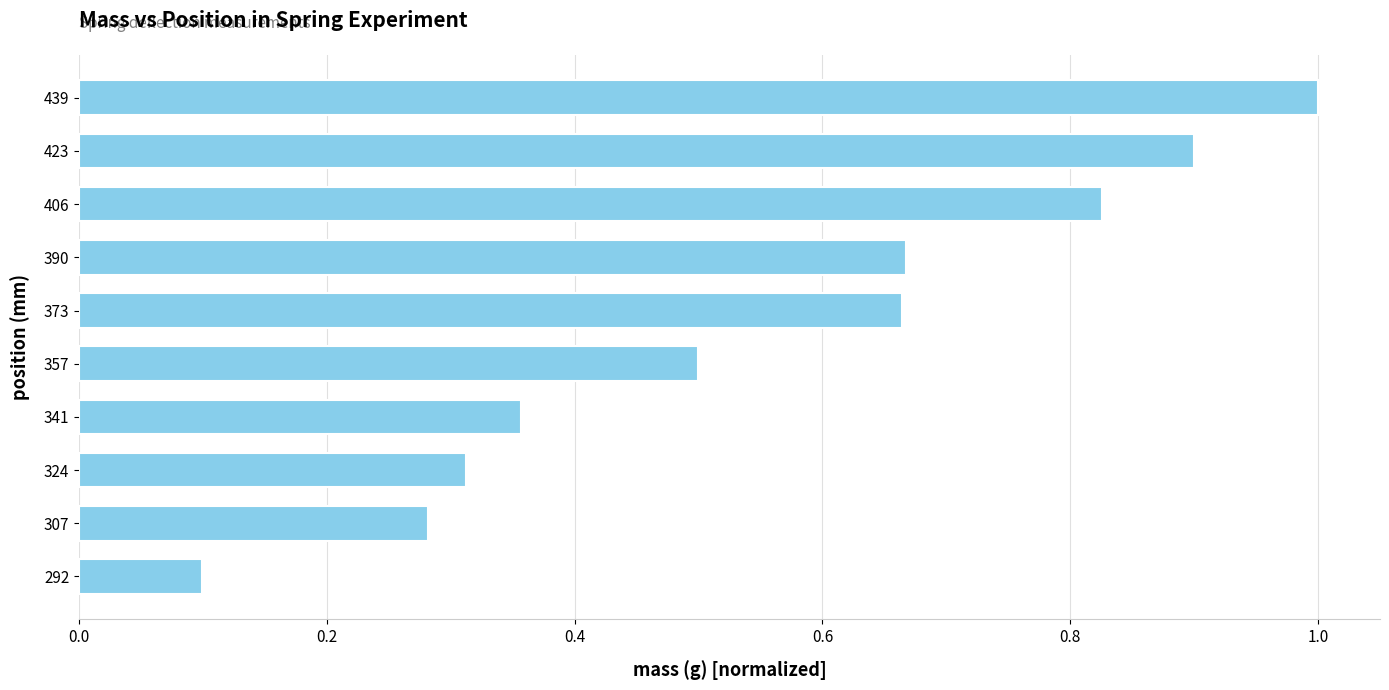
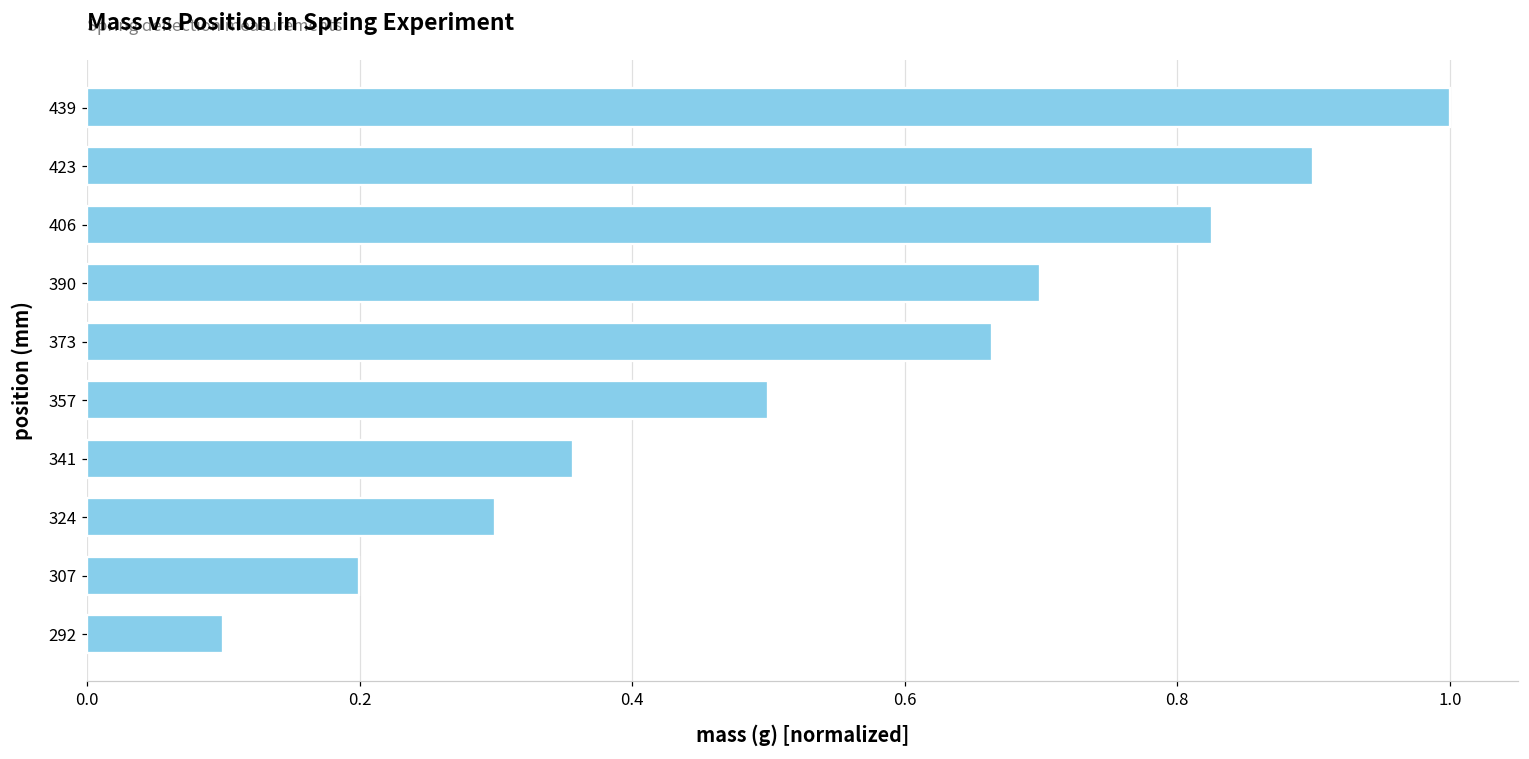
  {
    "439": 1.000,
    "423": 0.900,
    "406": 0.826,
-   "390": 0.667,
+   "390": 0.700,
    "373": 0.664,
    "357": 0.500,
    "341": 0.357,
-   "324": 0.312,
-   "307": 0.282,
+   "324": 0.300,
+   "307": 0.199,
    "292": 0.100
  }
